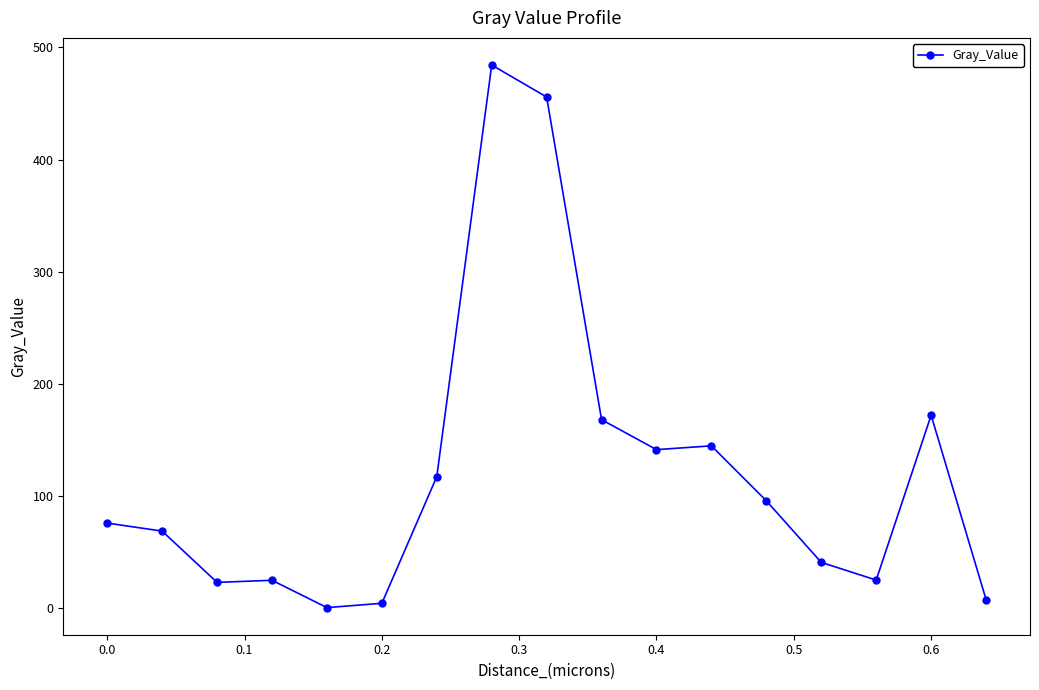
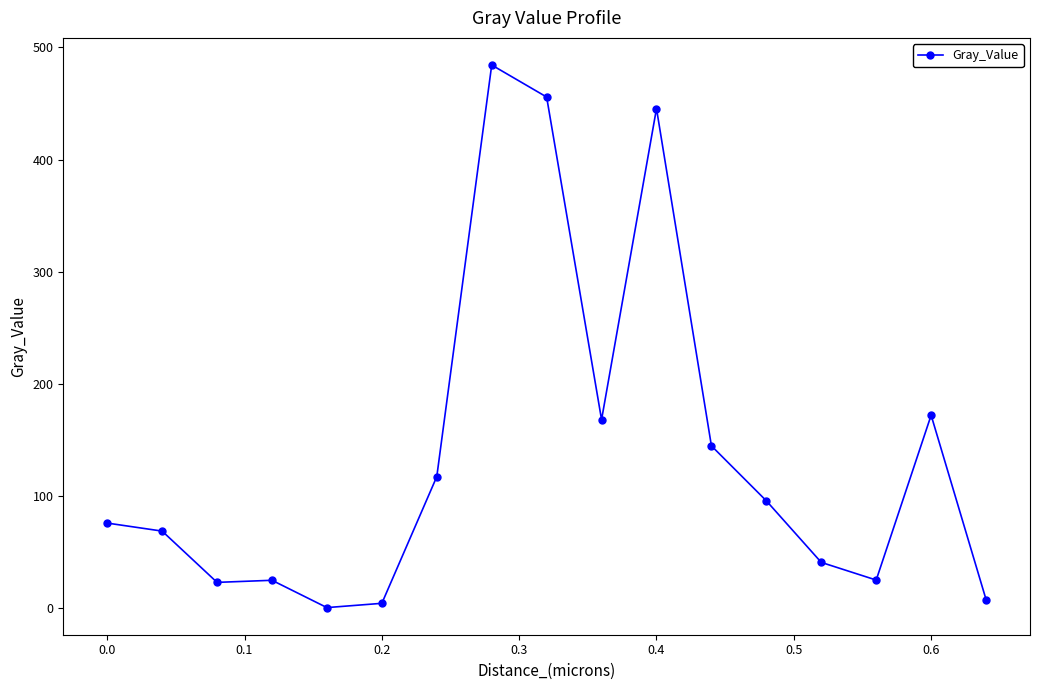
  {
    "0.0": 76,
    "0.2": 4,
-   "0.4": 141,
+   "0.4": 445,
    "0.6": 172
  }
